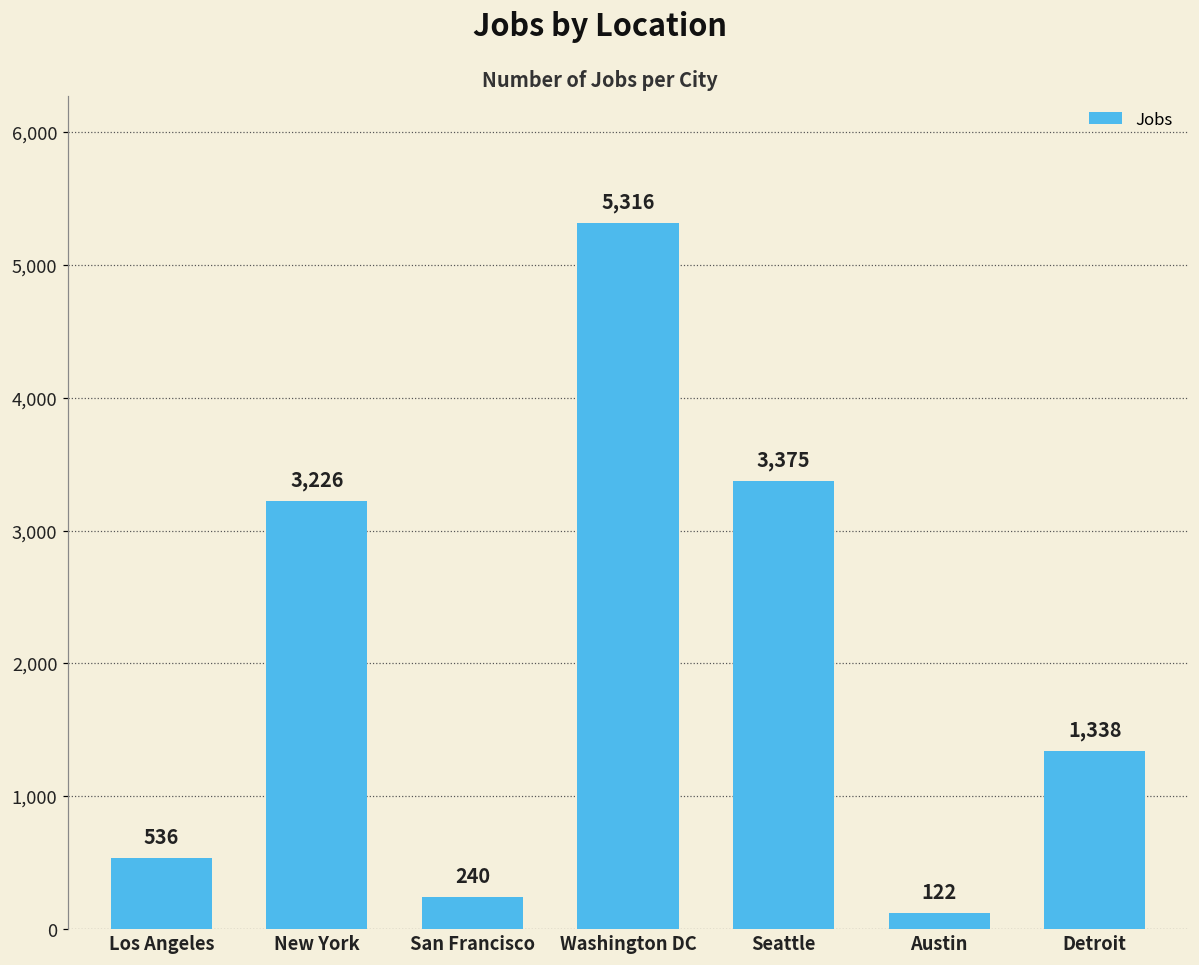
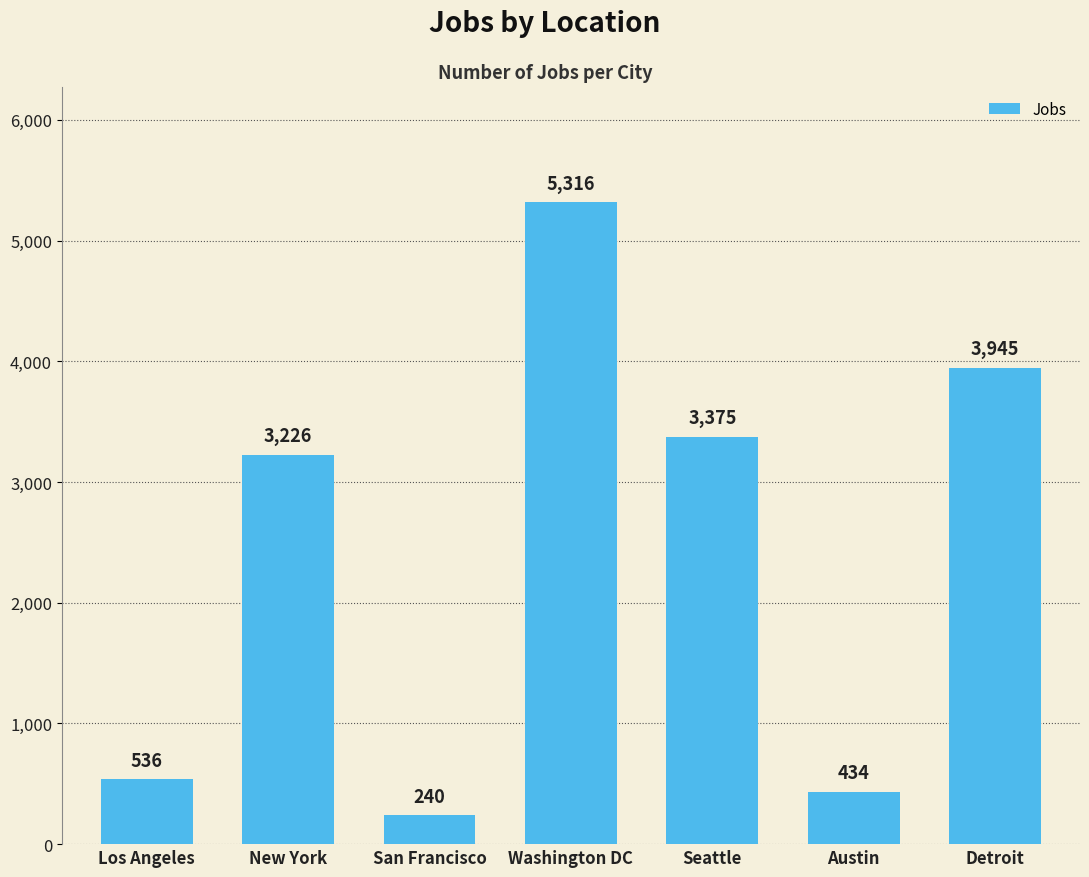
  {
    "Los Angeles": "536",
    "New York": "3,226",
    "San Francisco": "240",
    "Washington DC": "5,316",
    "Seattle": "3,375",
-   "Austin": "122",
-   "Detroit": "1,338"
+   "Austin": "434",
+   "Detroit": "3,945"
  }
